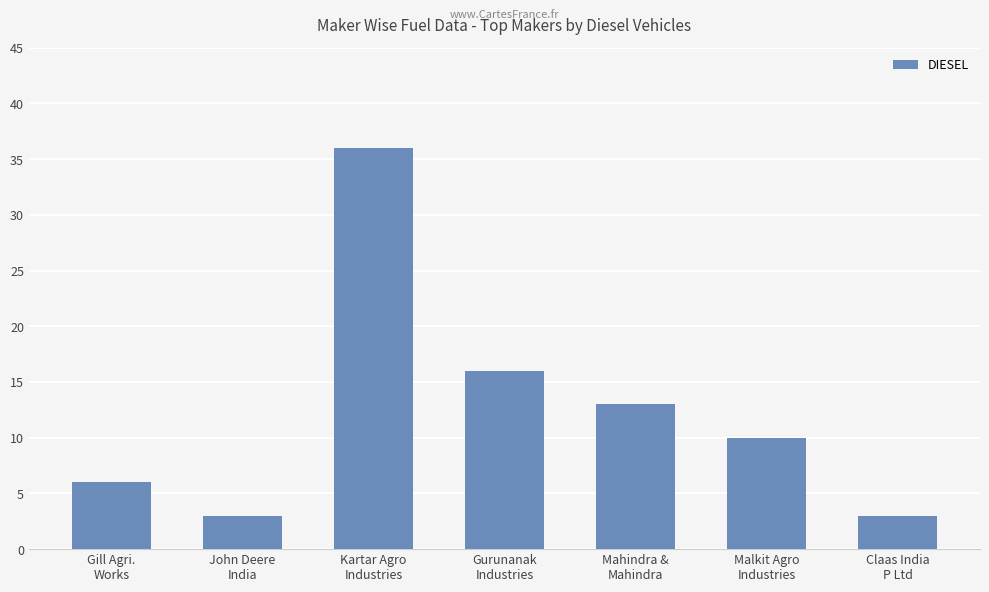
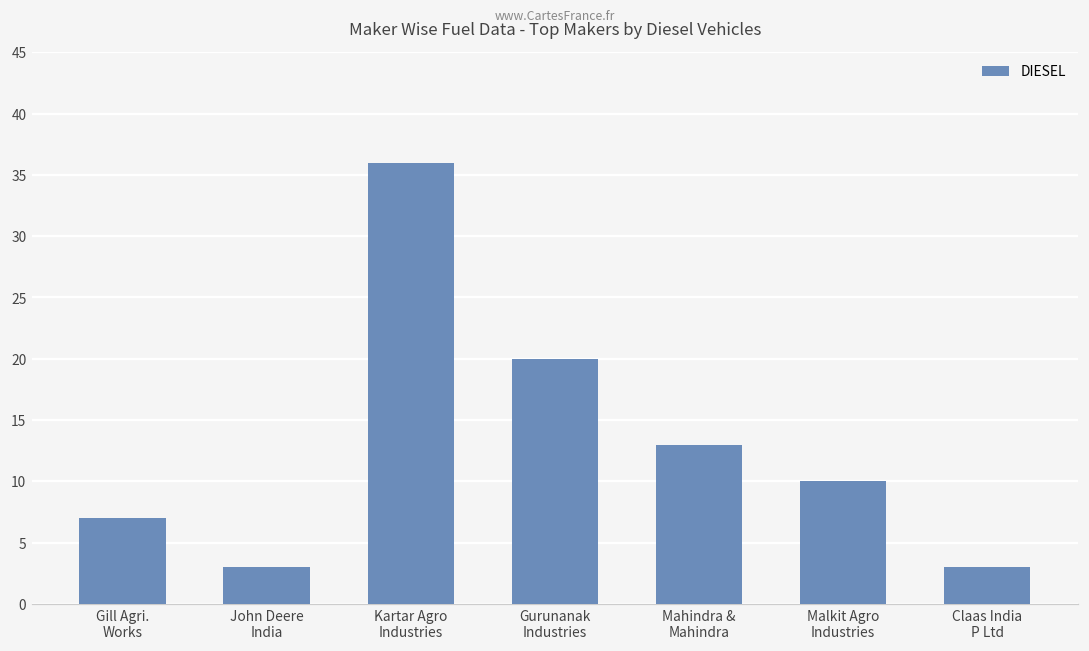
  {
-   "Gill Agri. Works": 6,
+   "Gill Agri. Works": 7,
    "John Deere India": 3,
    "Kartar Agro Industries": 36,
-   "Gurunanak Industries": 16,
+   "Gurunanak Industries": 20,
    "Mahindra & Mahindra": 13,
    "Malkit Agro Industries": 10,
    "Claas India P Ltd": 3
  }
